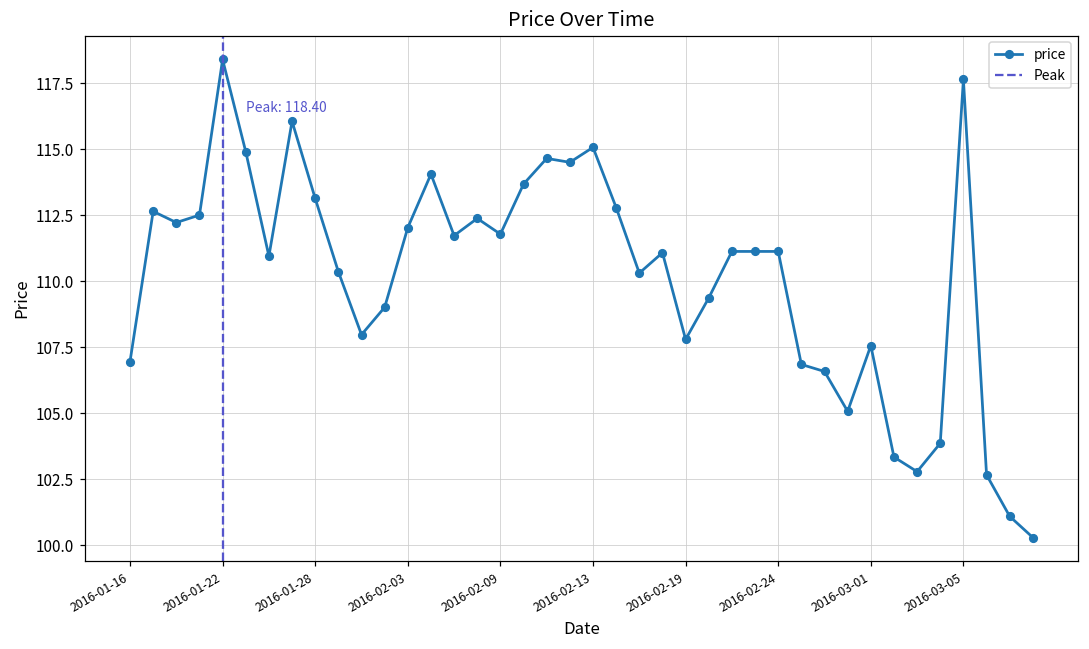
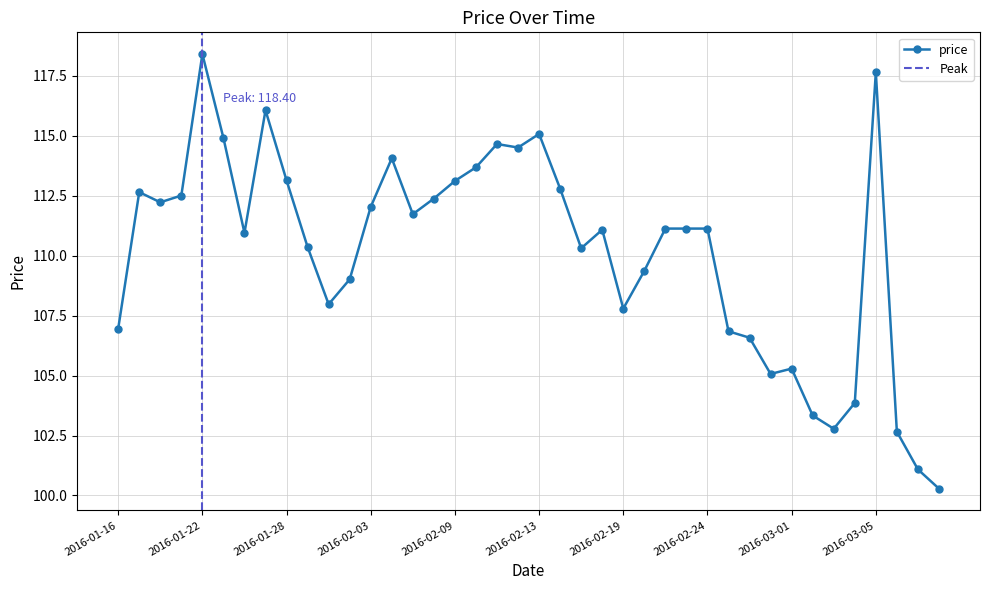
  {
    "2016-01-16": 107.0,
    "2016-01-22": 118.4,
    "2016-01-28": 113.1,
    "2016-02-03": 112.0,
-   "2016-02-09": 111.8,
+   "2016-02-09": 113.1,
    "2016-02-13": 115.1,
    "2016-02-19": 107.8,
    "2016-02-24": 111.1,
-   "2016-03-01": 107.6,
+   "2016-03-01": 105.3,
    "2016-03-05": 117.6
  }
